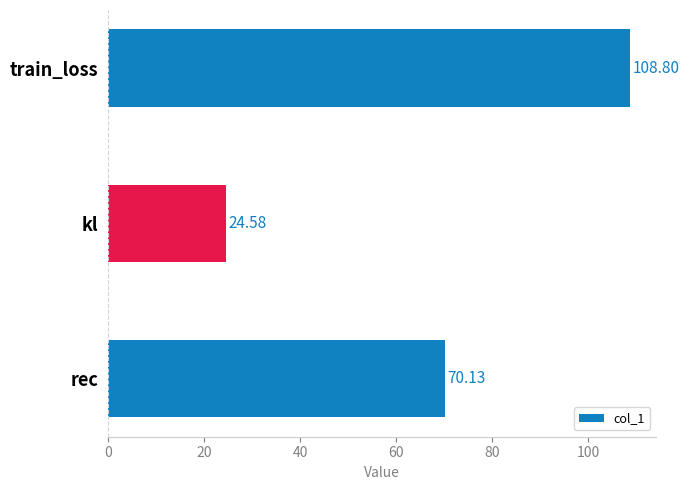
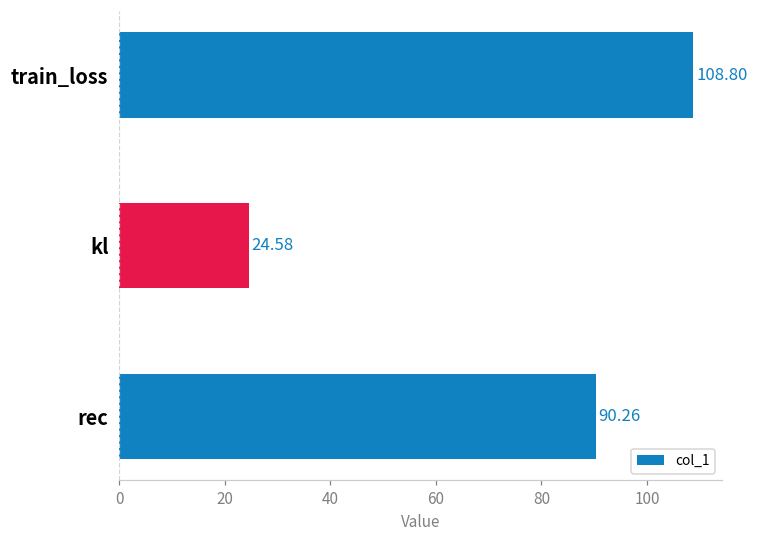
  {
    "train_loss": 108.80,
    "kl": 24.58,
-   "rec": 70.13
+   "rec": 90.26
  }
